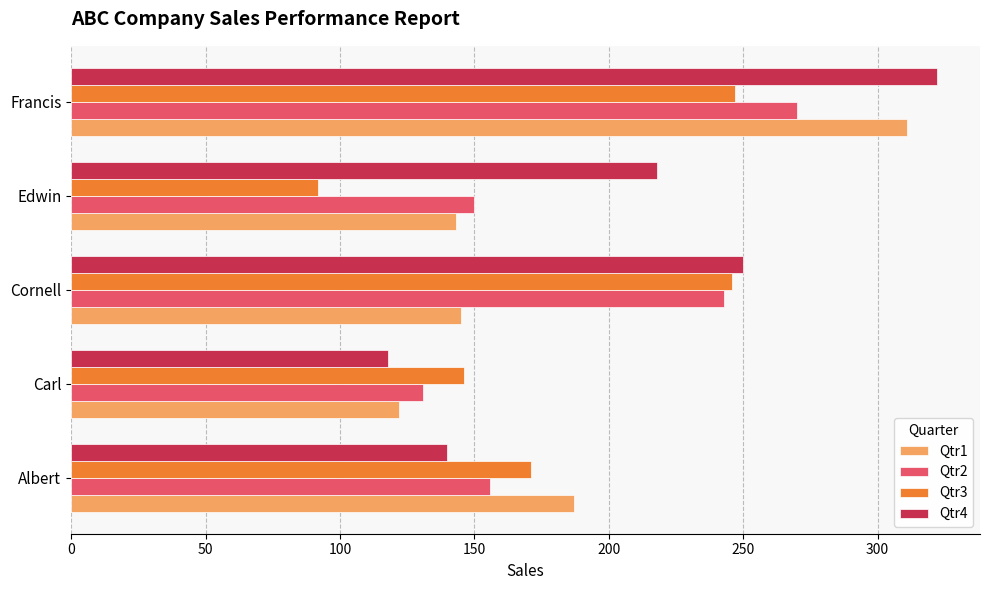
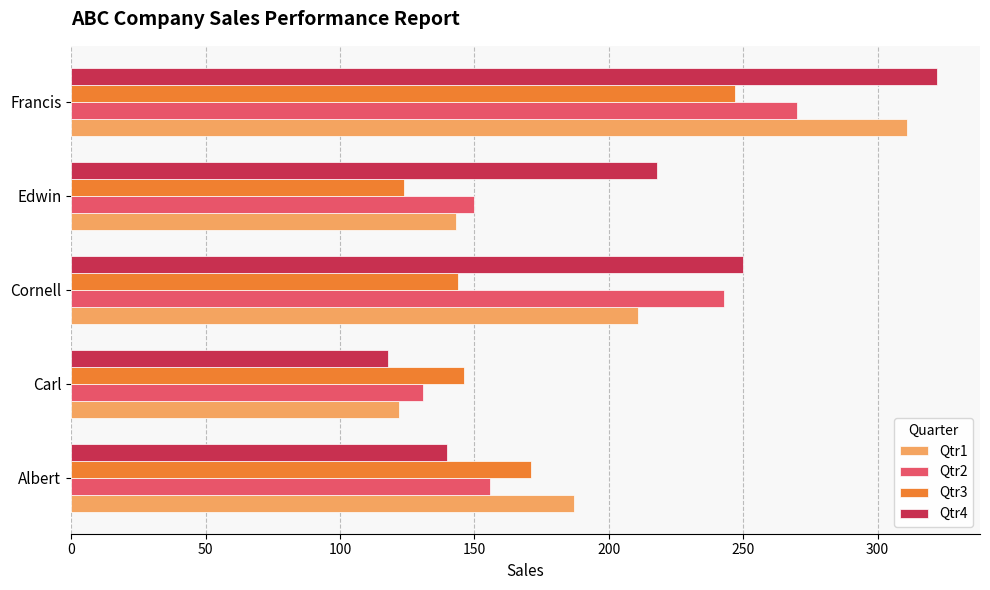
  {
    "Qtr1": {
      "Francis": 311,
      "Edwin": 143,
-     "Cornell": 145,
+     "Cornell": 211,
      "Carl": 122,
      "Albert": 187
    },
    "Qtr3": {
      "Francis": 247,
-     "Edwin": 92,
-     "Cornell": 246,
+     "Edwin": 124,
+     "Cornell": 144,
      "Carl": 146,
      "Albert": 171
    }
  }
